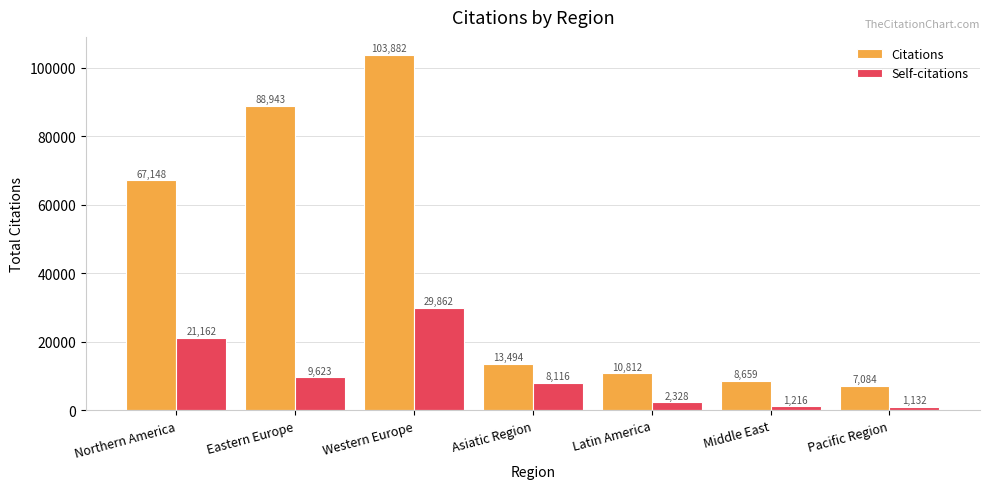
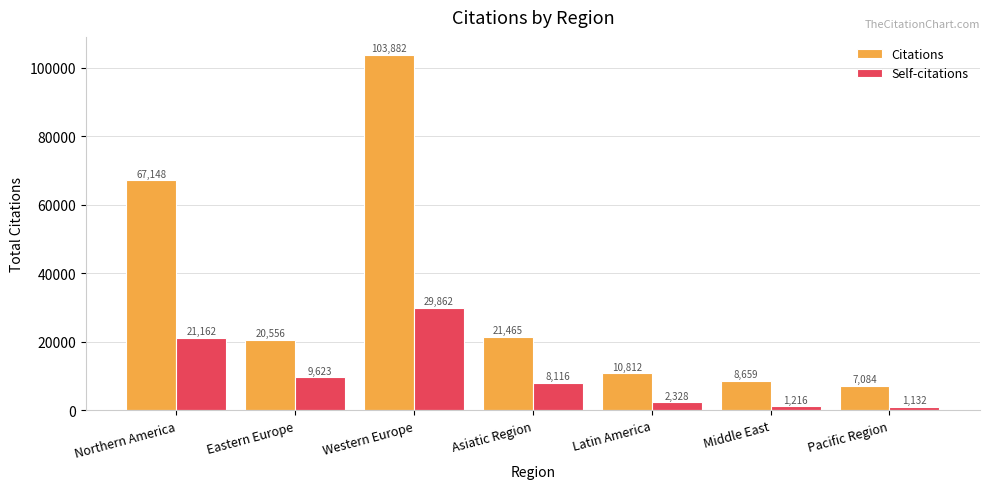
  {
    "Citations": {
      "Northern America": "67,148",
-     "Eastern Europe": "88,943",
+     "Eastern Europe": "20,556",
      "Western Europe": "103,882",
-     "Asiatic Region": "13,494",
+     "Asiatic Region": "21,465",
      "Latin America": "10,812",
      "Middle East": "8,659",
      "Pacific Region": "7,084"
    },
    "Self-citations": {
      "Northern America": "21,162",
      "Eastern Europe": "9,623",
      "Western Europe": "29,862",
      "Asiatic Region": "8,116",
      "Latin America": "2,328",
      "Middle East": "1,216",
      "Pacific Region": "1,132"
    }
  }
